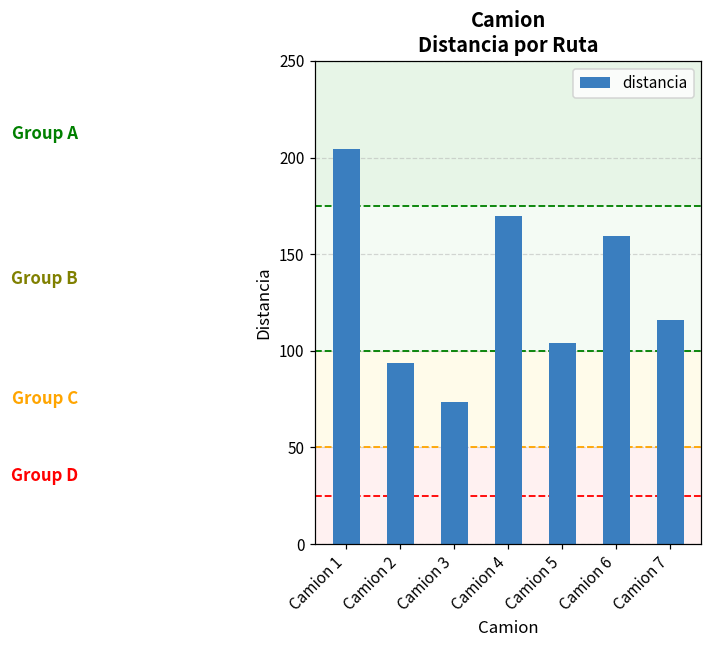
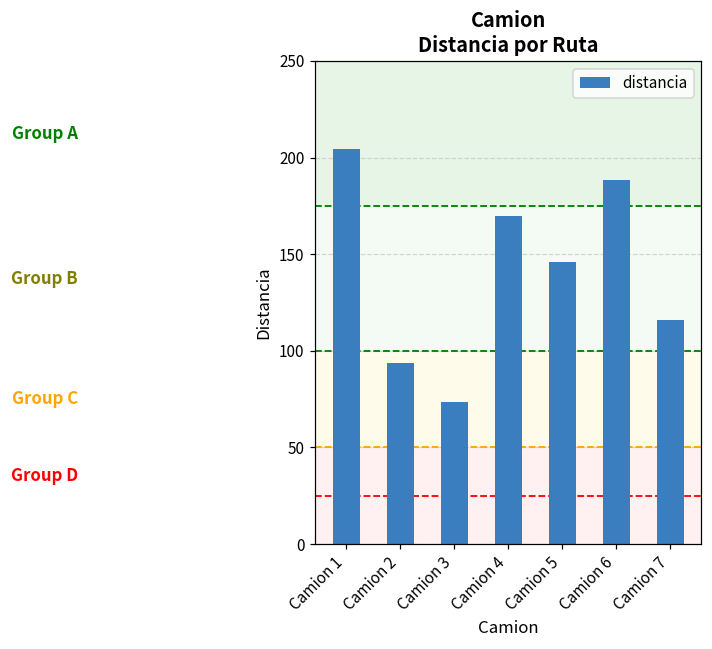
  {
    "Camion 1": 204,
    "Camion 2": 94,
    "Camion 3": 73,
    "Camion 4": 170,
-   "Camion 5": 104,
-   "Camion 6": 159,
+   "Camion 5": 146,
+   "Camion 6": 188,
    "Camion 7": 116
  }
